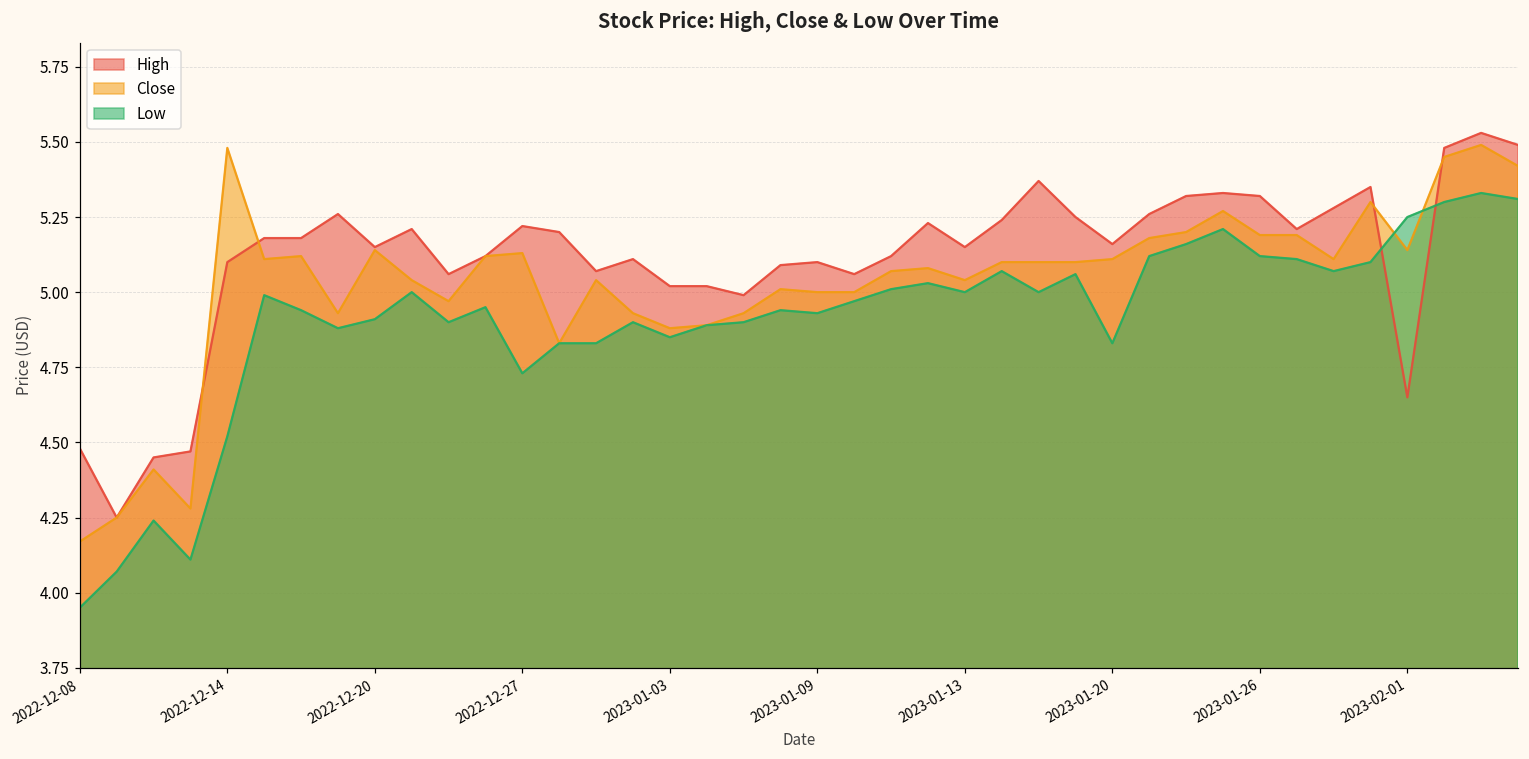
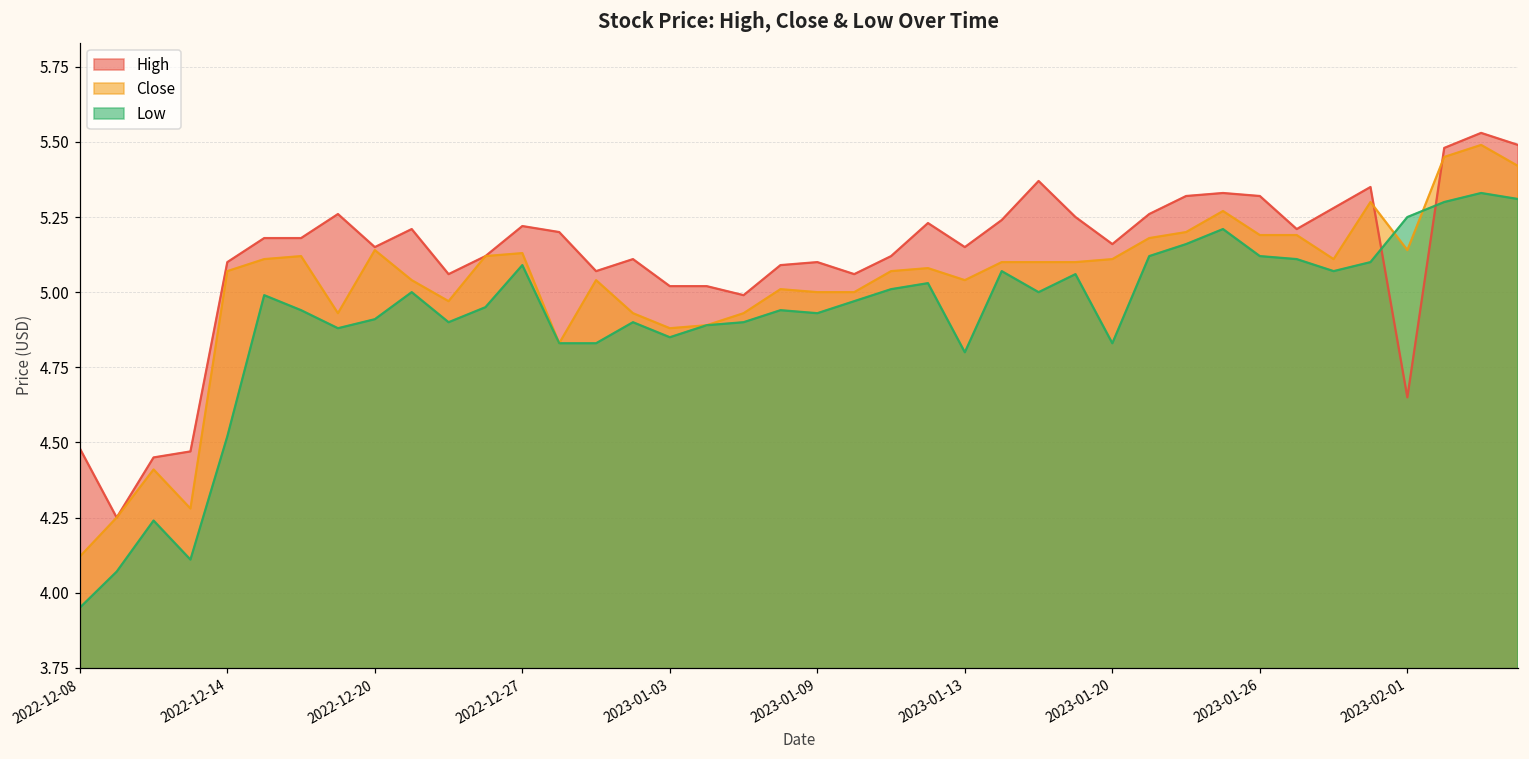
  {
    "High": {
      "2022-12-08": 4.48,
      "2022-12-14": 5.10,
      "2022-12-20": 5.15,
      "2022-12-27": 5.22,
      "2023-01-03": 5.02,
      "2023-01-09": 5.10,
      "2023-01-13": 5.15,
      "2023-01-20": 5.16,
      "2023-01-26": 5.32,
      "2023-02-01": 4.65
    },
    "Close": {
-     "2022-12-08": 4.17,
-     "2022-12-14": 5.48,
+     "2022-12-08": 4.12,
+     "2022-12-14": 5.07,
      "2022-12-20": 5.14,
      "2022-12-27": 5.13,
      "2023-01-03": 4.88,
      "2023-01-09": 5.00,
      "2023-01-13": 5.04,
      "2023-01-20": 5.11,
      "2023-01-26": 5.19,
      "2023-02-01": 5.14
    },
    "Low": {
      "2022-12-08": 3.95,
      "2022-12-14": 4.52,
      "2022-12-20": 4.91,
-     "2022-12-27": 4.73,
+     "2022-12-27": 5.09,
      "2023-01-03": 4.85,
      "2023-01-09": 4.93,
-     "2023-01-13": 5.0,
+     "2023-01-13": 4.8,
      "2023-01-20": 4.83,
      "2023-01-26": 5.12,
      "2023-02-01": 5.25
    }
  }
